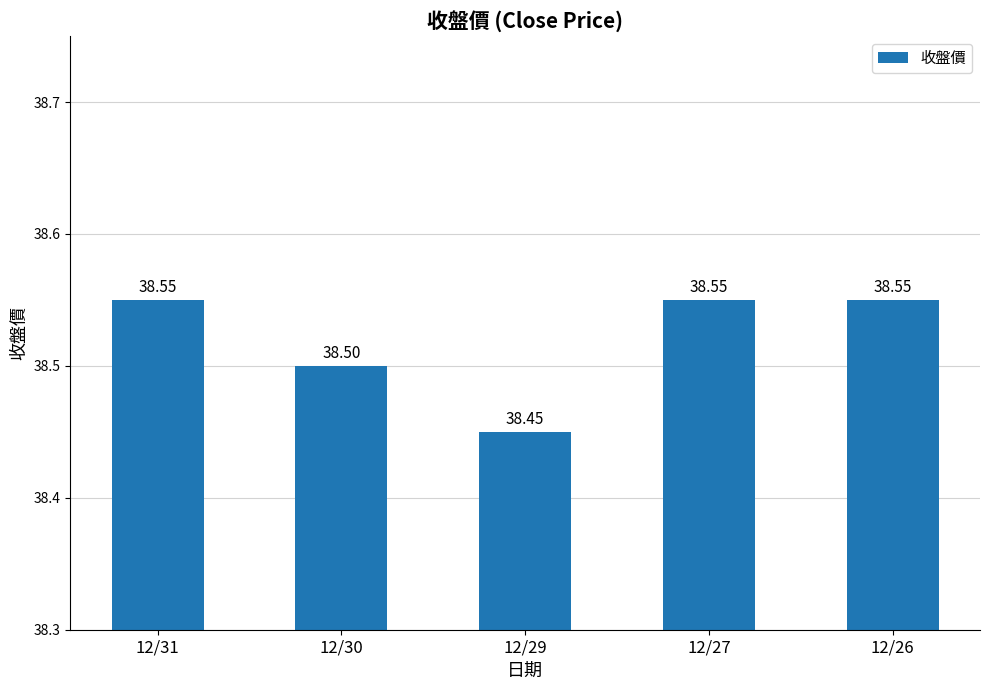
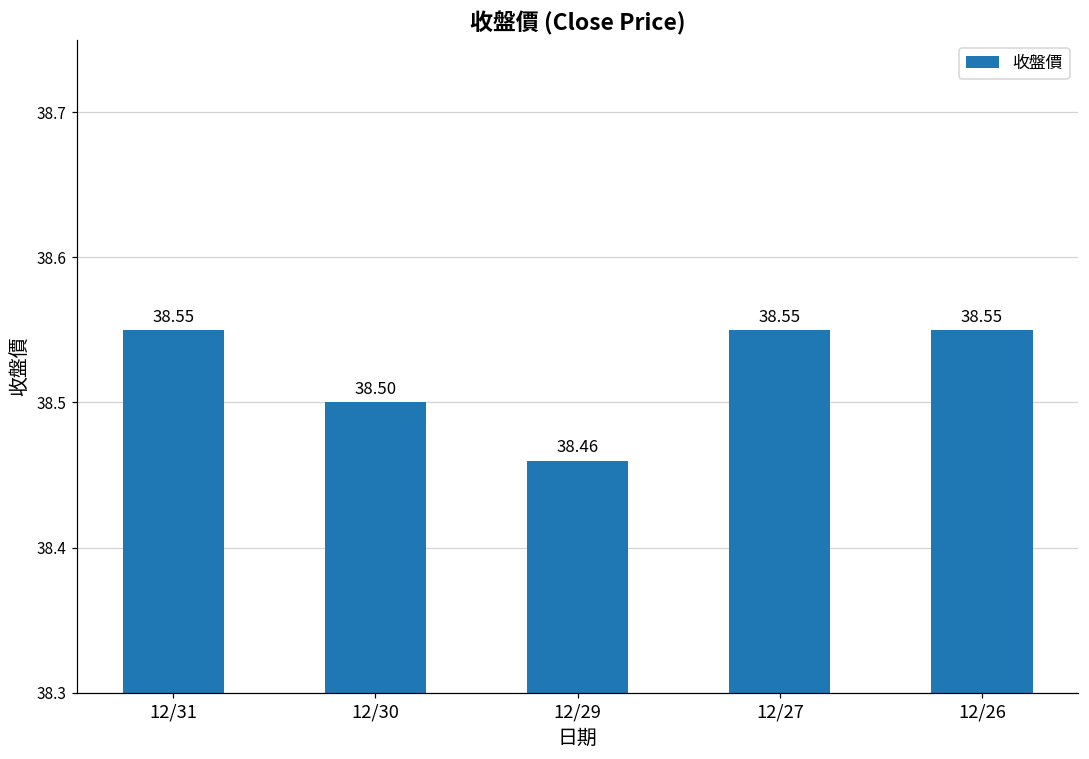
  {
    "12/31": 38.55,
    "12/30": 38.50,
-   "12/29": 38.45,
+   "12/29": 38.46,
    "12/27": 38.55,
    "12/26": 38.55
  }
